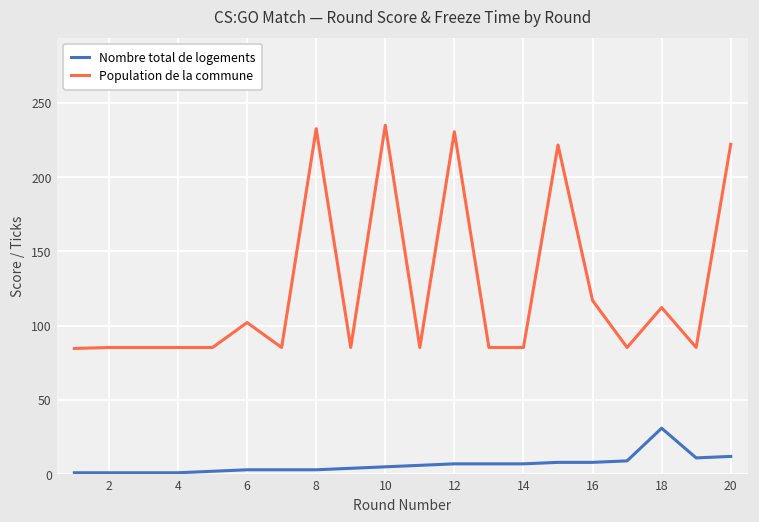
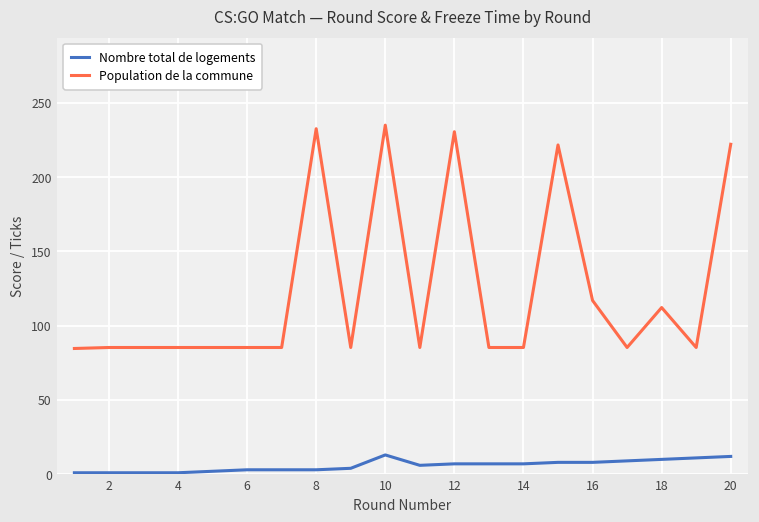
  {
    "Nombre total de logements": {
      "2": 1,
      "4": 1,
      "6": 3,
      "8": 3,
-     "10": 5,
+     "10": 13,
      "12": 7,
      "14": 7,
      "16": 8,
-     "18": 31,
+     "18": 10,
      "20": 12
    },
    "Population de la commune": {
      "2": 85,
      "4": 85,
-     "6": 102,
+     "6": 85,
      "8": 233,
      "10": 235,
      "12": 231,
      "14": 85,
      "16": 117,
      "18": 112,
      "20": 222
    }
  }
